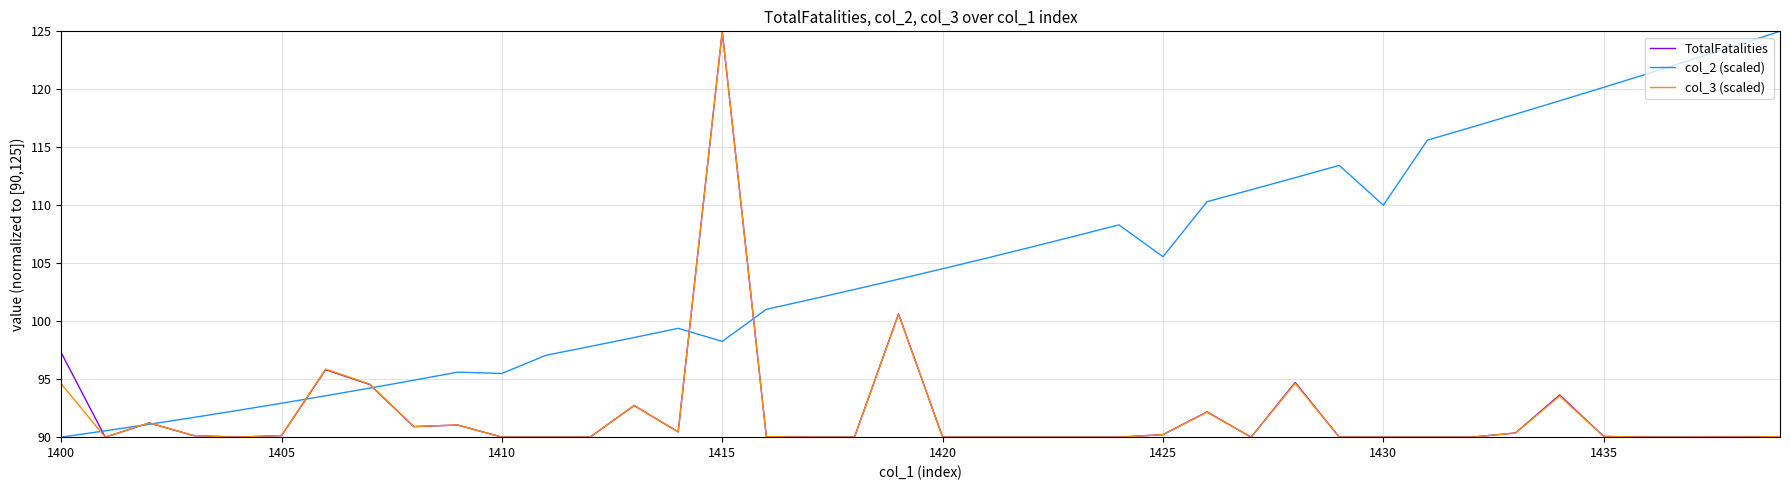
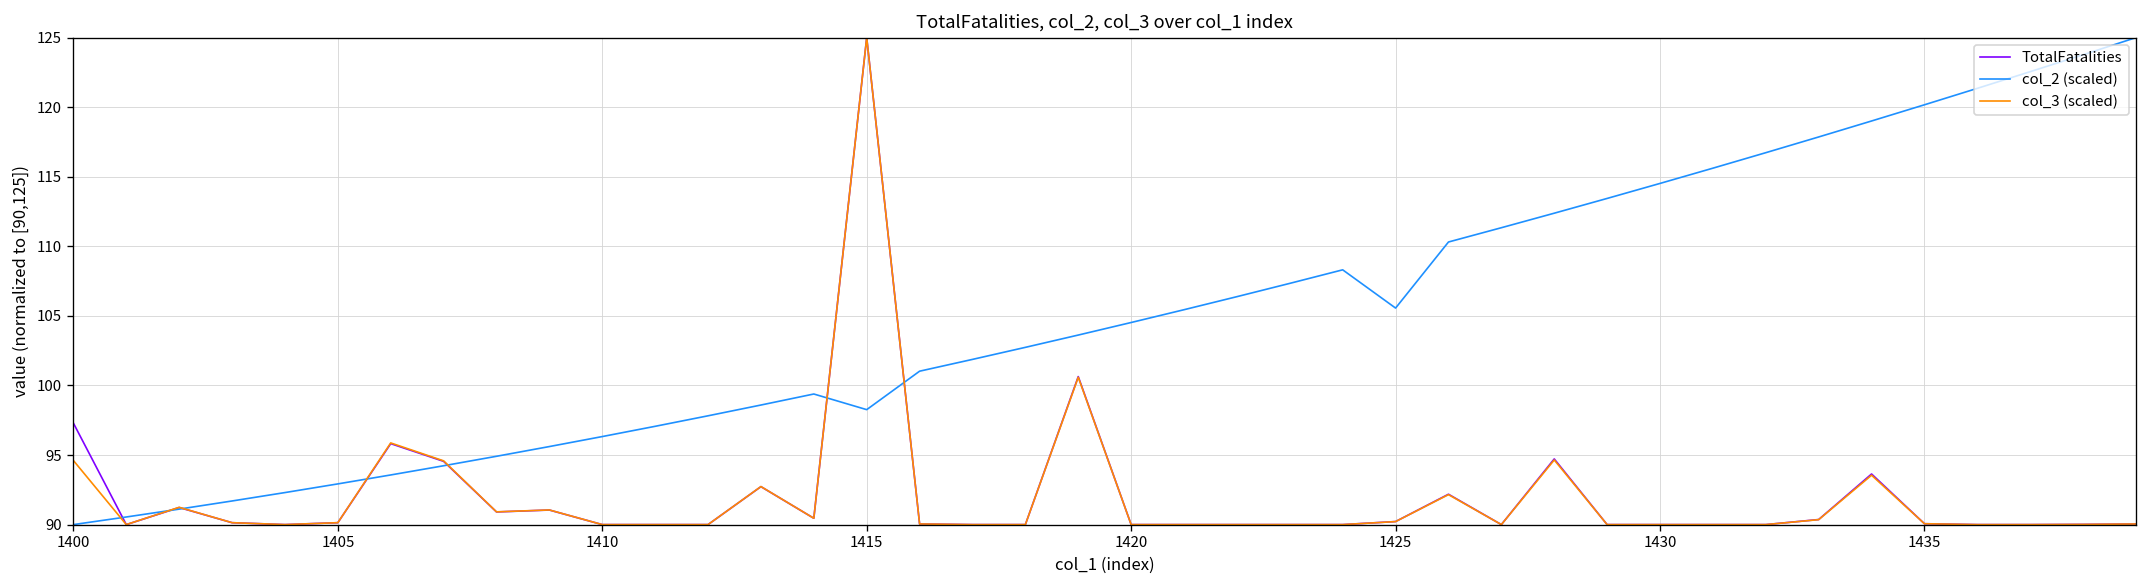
  {
    "TotalFatalities": {
      "1400": 97.3
    },
    "col_2 (scaled)": {
      "1400": 90.0,
      "1405": 92.9,
-     "1410": 95.5,
+     "1410": 96.3,
      "1415": 98.3,
      "1420": 104.5,
      "1425": 105.6,
-     "1430": 110.0,
+     "1430": 114.5,
      "1435": 120.2
    },
    "col_3 (scaled)": {
      "1400": 94.6
    }
  }
